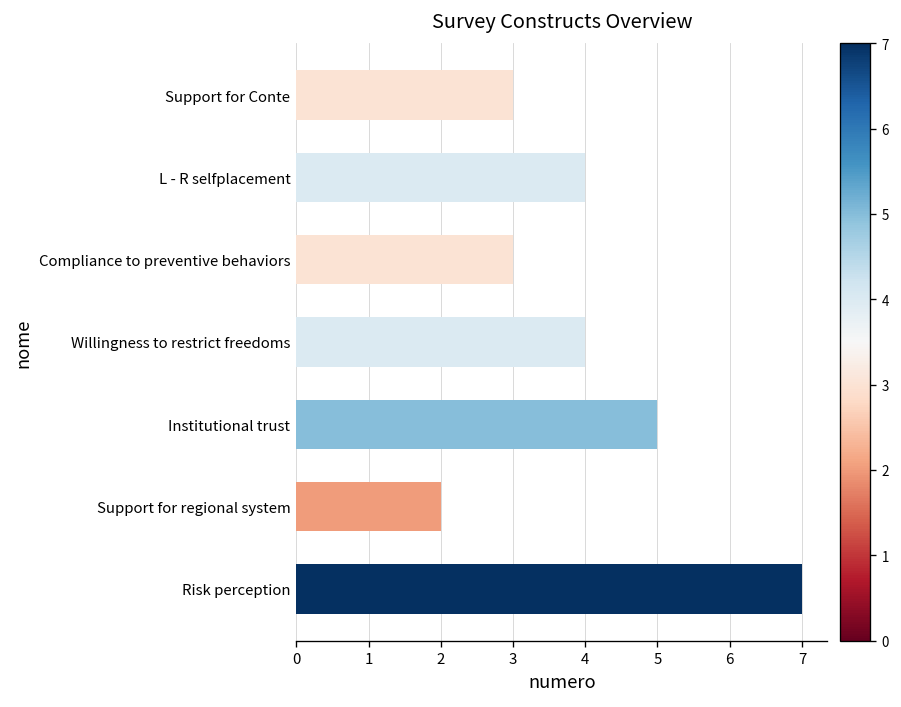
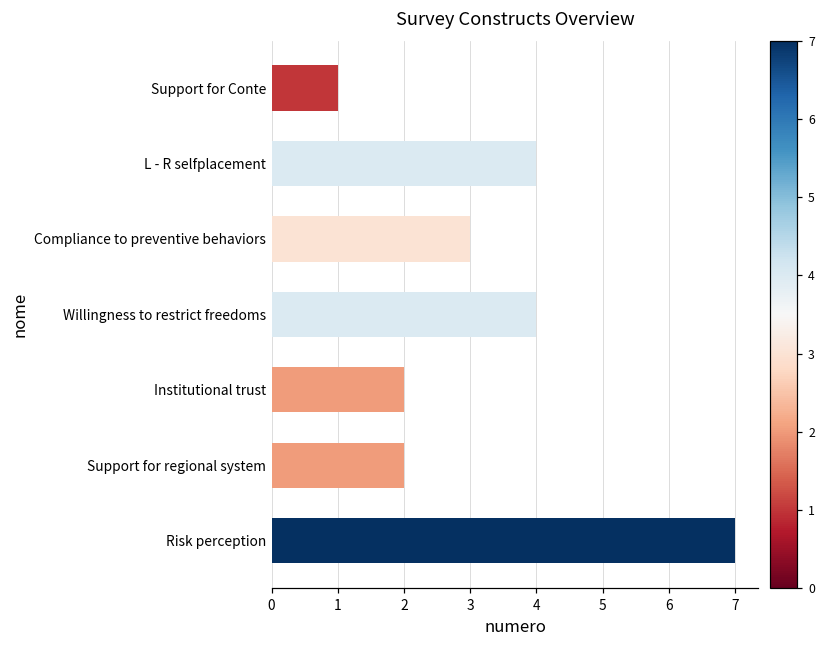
  {
-   "Support for Conte": 3,
+   "Support for Conte": 1,
    "L - R selfplacement": 4,
    "Compliance to preventive behaviors": 3,
    "Willingness to restrict freedoms": 4,
-   "Institutional trust": 5,
+   "Institutional trust": 2,
    "Support for regional system": 2,
    "Risk perception": 7
  }
